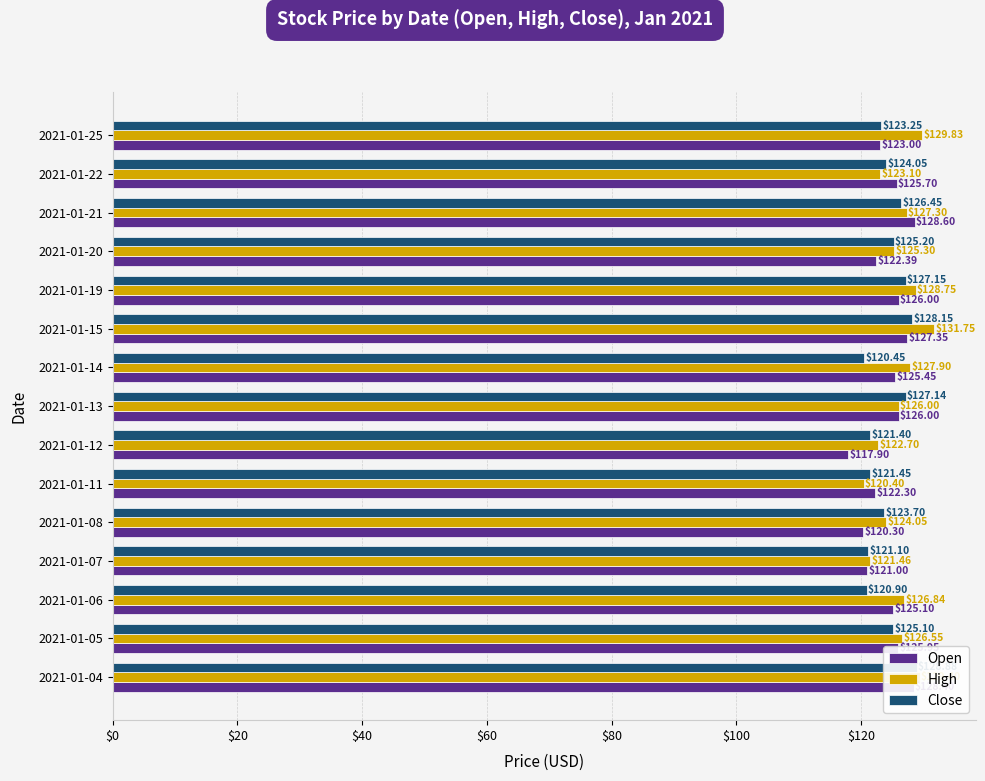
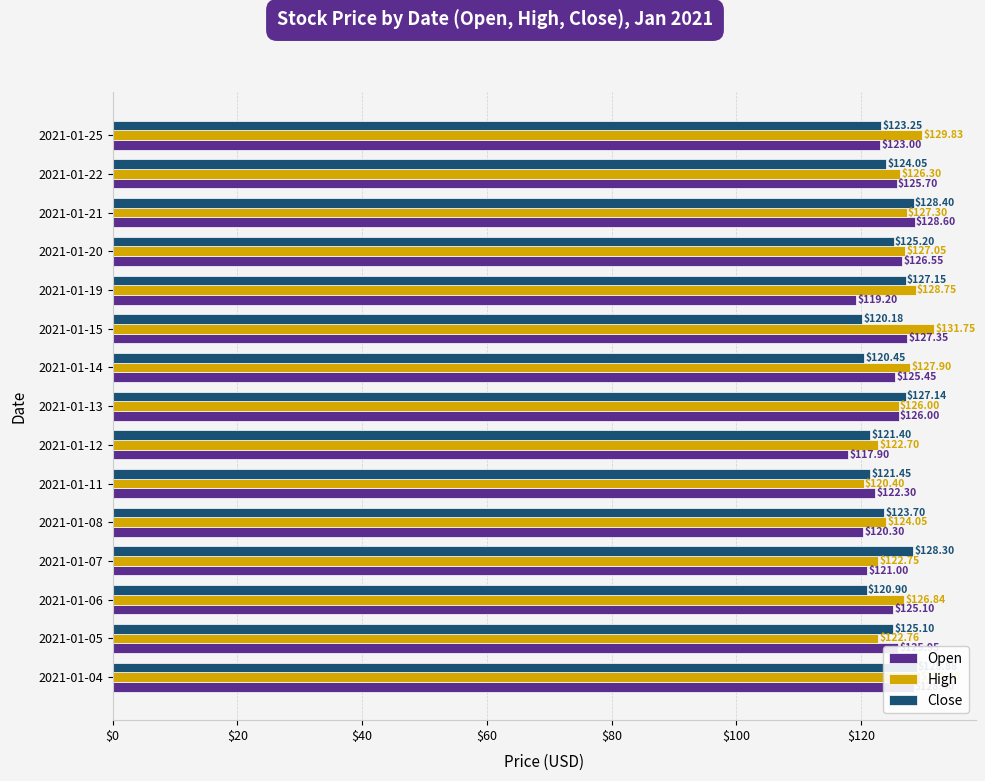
  {
    "Open": {
      "2021-01-25": "$123.00",
      "2021-01-22": "$125.70",
      "2021-01-21": "$128.60",
-     "2021-01-20": "$122.39",
-     "2021-01-19": "$126.00",
+     "2021-01-20": "$126.55",
+     "2021-01-19": "$119.20",
      "2021-01-15": "$127.35",
      "2021-01-14": "$125.45",
      "2021-01-13": "$126.00",
      "2021-01-12": "$117.90",
      "2021-01-11": "$122.30",
      "2021-01-08": "$120.30",
      "2021-01-07": "$121.00",
      "2021-01-06": "$125.10"
    },
    "High": {
      "2021-01-25": "$129.83",
-     "2021-01-22": "$123.10",
+     "2021-01-22": "$126.30",
      "2021-01-21": "$127.30",
-     "2021-01-20": "$125.30",
+     "2021-01-20": "$127.05",
      "2021-01-19": "$128.75",
      "2021-01-15": "$131.75",
      "2021-01-14": "$127.90",
      "2021-01-13": "$126.00",
      "2021-01-12": "$122.70",
      "2021-01-11": "$120.40",
      "2021-01-08": "$124.05",
-     "2021-01-07": "$121.46",
+     "2021-01-07": "$122.75",
      "2021-01-06": "$126.84",
-     "2021-01-05": "$126.55"
+     "2021-01-05": "$122.76"
    },
    "Close": {
      "2021-01-25": "$123.25",
      "2021-01-22": "$124.05",
-     "2021-01-21": "$126.45",
+     "2021-01-21": "$128.40",
      "2021-01-20": "$125.20",
      "2021-01-19": "$127.15",
-     "2021-01-15": "$128.15",
+     "2021-01-15": "$120.18",
      "2021-01-14": "$120.45",
      "2021-01-13": "$127.14",
      "2021-01-12": "$121.40",
      "2021-01-11": "$121.45",
      "2021-01-08": "$123.70",
-     "2021-01-07": "$121.10",
+     "2021-01-07": "$128.30",
      "2021-01-06": "$120.90",
      "2021-01-05": "$125.10"
    }
  }
